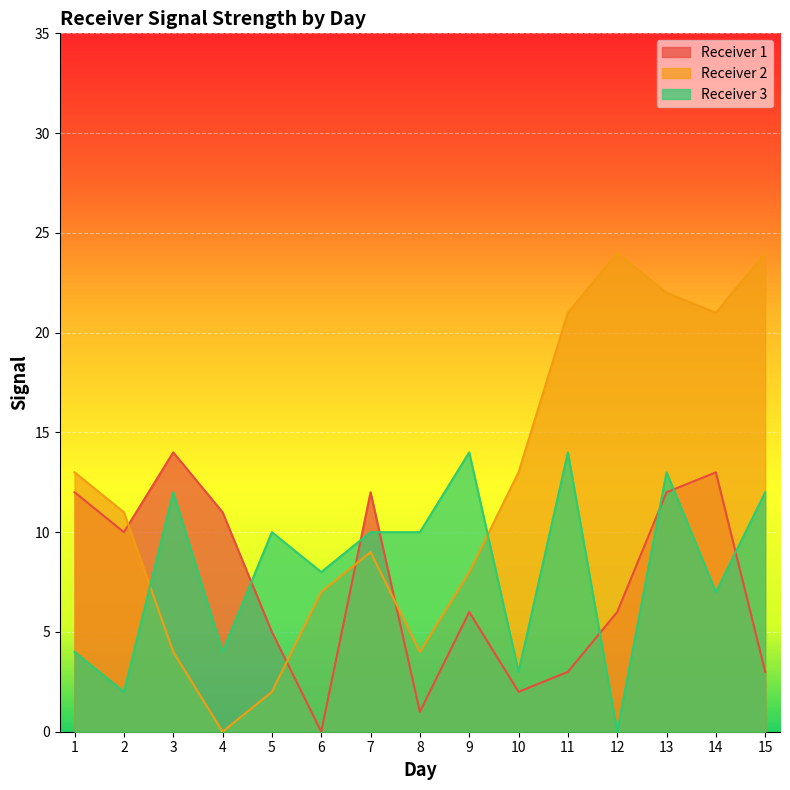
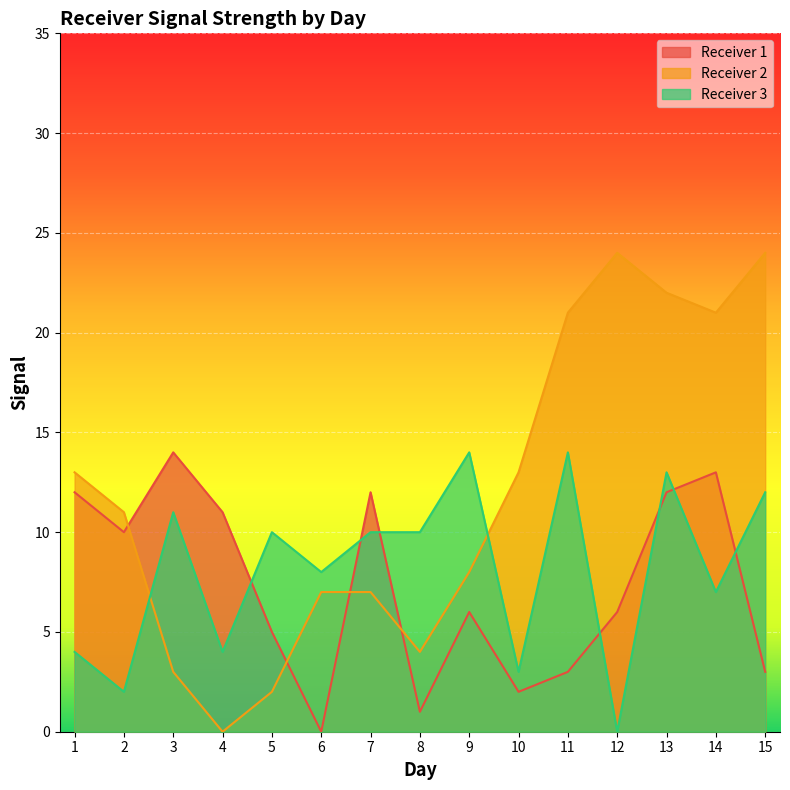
  {
    "Receiver 1": {
      "1": 12,
      "2": 10,
      "3": 14,
      "4": 11,
      "5": 5,
      "6": 0,
      "7": 12,
      "8": 1,
      "9": 6,
      "10": 2,
      "11": 3,
      "12": 6,
      "13": 12,
      "14": 13,
      "15": 3
    },
    "Receiver 2": {
      "1": 13,
      "2": 11,
-     "3": 4,
+     "3": 3,
      "4": 0,
      "5": 2,
      "6": 7,
-     "7": 9,
+     "7": 7,
      "8": 4,
      "9": 8,
      "10": 13,
      "11": 21,
      "12": 24,
      "13": 22,
      "14": 21,
      "15": 24
    },
    "Receiver 3": {
      "1": 4,
      "2": 2,
-     "3": 12,
+     "3": 11,
      "4": 4,
      "5": 10,
      "6": 8,
      "7": 10,
      "8": 10,
      "9": 14,
      "10": 3,
      "11": 14,
      "12": 0,
      "13": 13,
      "14": 7,
      "15": 12
    }
  }
